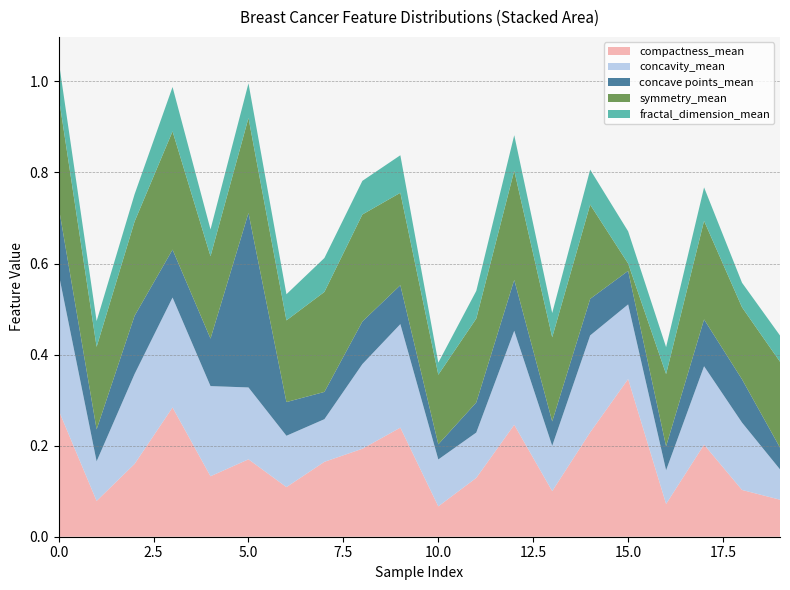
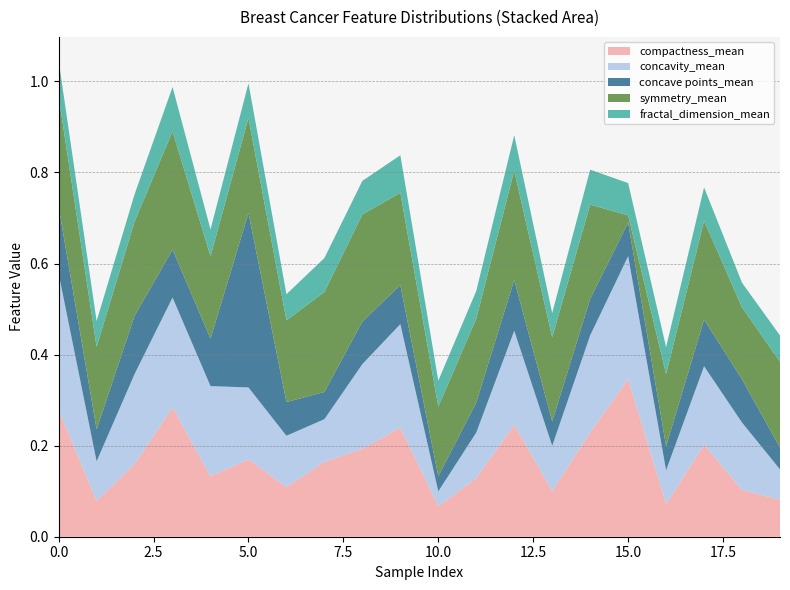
  {
    "compactness_mean": {
      "0.0": 0.28,
      "5.0": 0.17,
      "10.0": 0.07,
      "15.0": 0.35
    },
    "concavity_mean": {
      "0.0": 0.30,
      "5.0": 0.16,
-     "10.0": 0.10,
-     "15.0": 0.16
+     "10.0": 0.03,
+     "15.0": 0.27
    },
    "concave points_mean": {
      "0.0": 0.15,
      "5.0": 0.38,
      "10.0": 0.03,
      "15.0": 0.07
    },
    "symmetry_mean": {
      "0.0": 0.24,
      "5.0": 0.21,
      "10.0": 0.15,
      "15.0": 0.02
    },
    "fractal_dimension_mean": {
      "0.0": 0.08,
      "5.0": 0.08,
-     "10.0": 0.03,
+     "10.0": 0.06,
      "15.0": 0.07
    }
  }
